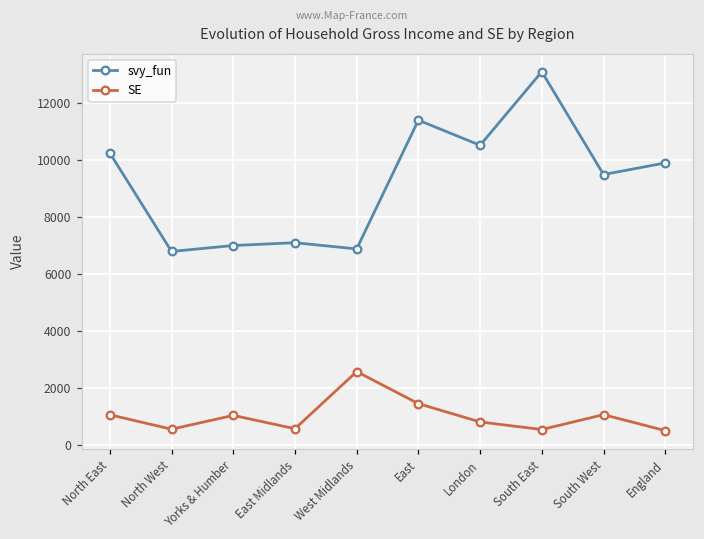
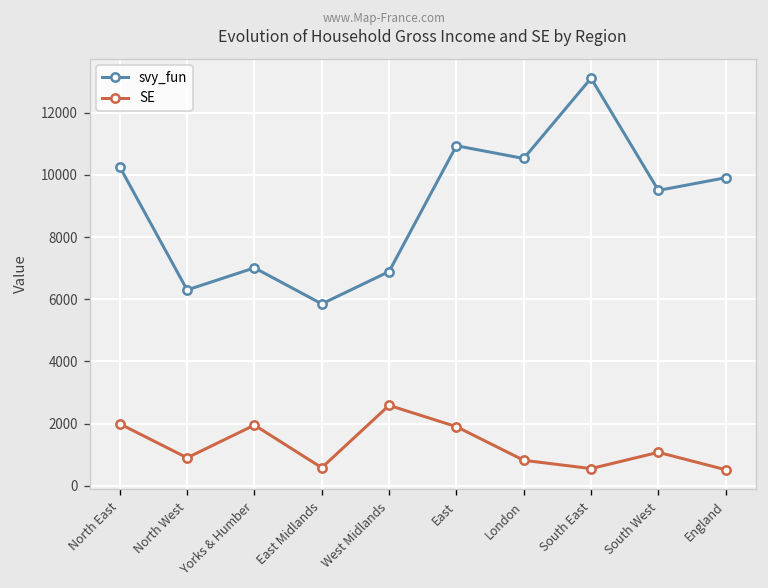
  {
    "svy_fun": {
      "North East": 10300,
-     "North West": 6800,
+     "North West": 6300,
      "Yorks & Humber": 7000,
-     "East Midlands": 7100,
+     "East Midlands": 5900,
      "West Midlands": 6900,
-     "East": 11400,
+     "East": 10900,
      "London": 10500,
      "South East": 13100,
      "South West": 9500,
      "England": 9900
    },
    "SE": {
-     "North East": 1100,
-     "North West": 600,
-     "Yorks & Humber": 1100,
+     "North East": 2000,
+     "North West": 900,
+     "Yorks & Humber": 2000,
      "East Midlands": 600,
      "West Midlands": 2600,
-     "East": 1500,
+     "East": 1900,
      "London": 800,
      "South East": 600,
      "South West": 1100,
      "England": 500
    }
  }
